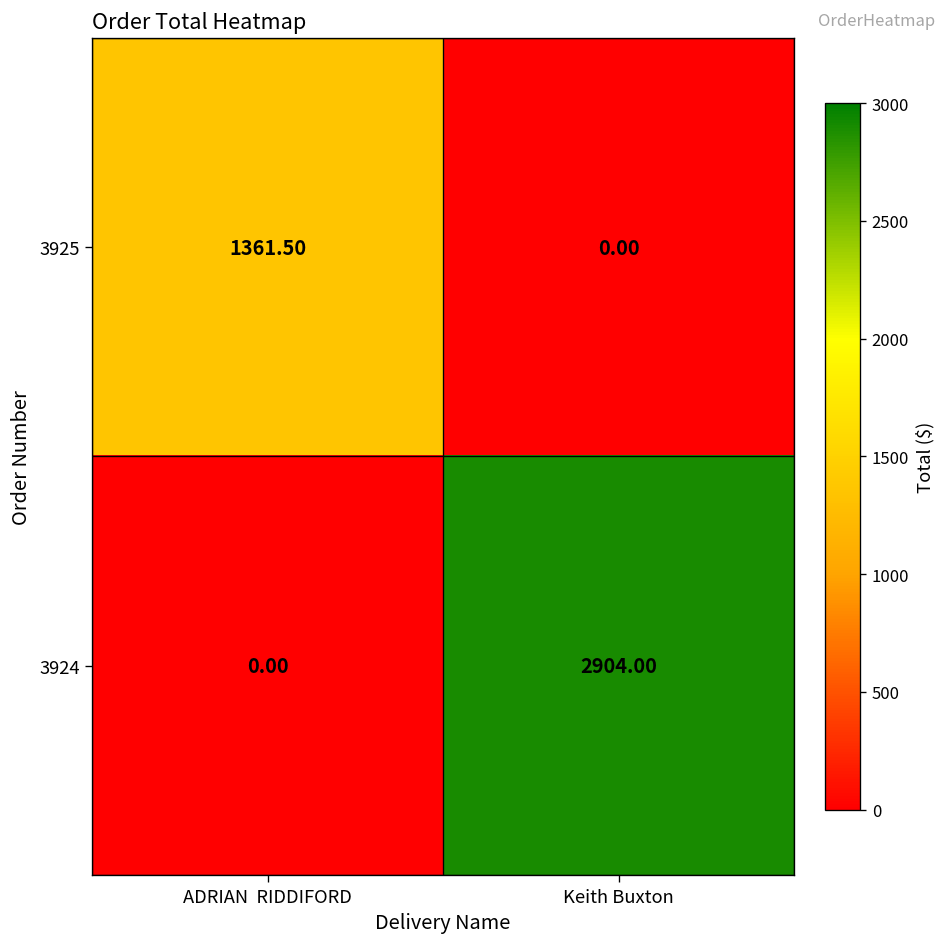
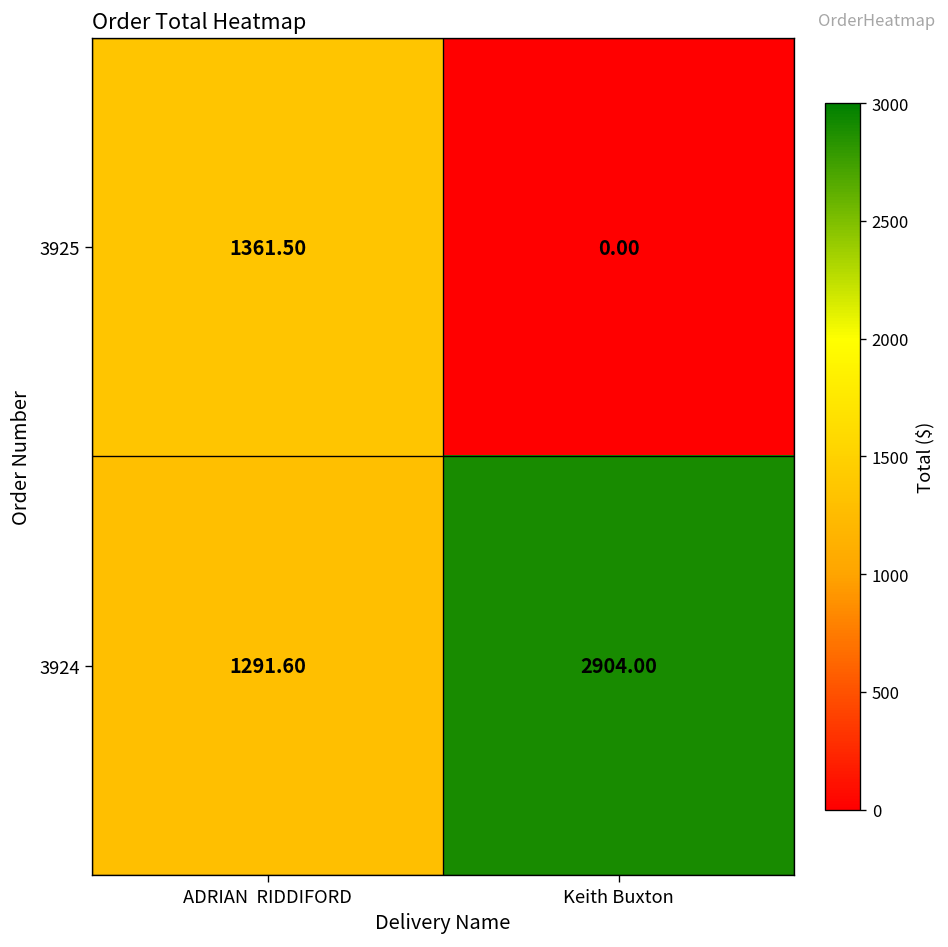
  {
    "3925": {
      "ADRIAN RIDDIFORD": 1361.50,
      "Keith Buxton": 0.00
    },
    "3924": {
-     "ADRIAN RIDDIFORD": 0.00,
+     "ADRIAN RIDDIFORD": 1291.60,
      "Keith Buxton": 2904.00
    }
  }
